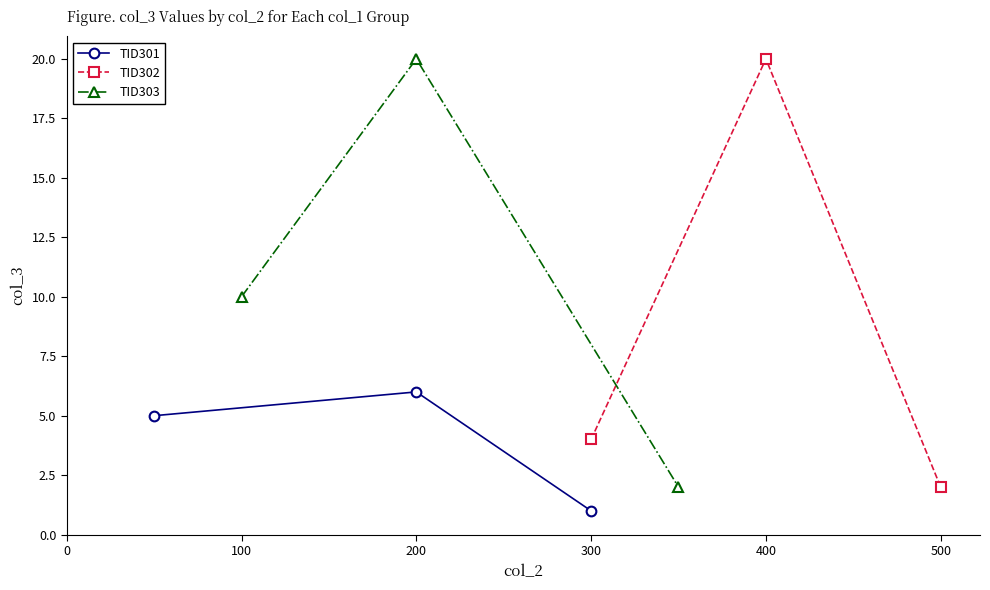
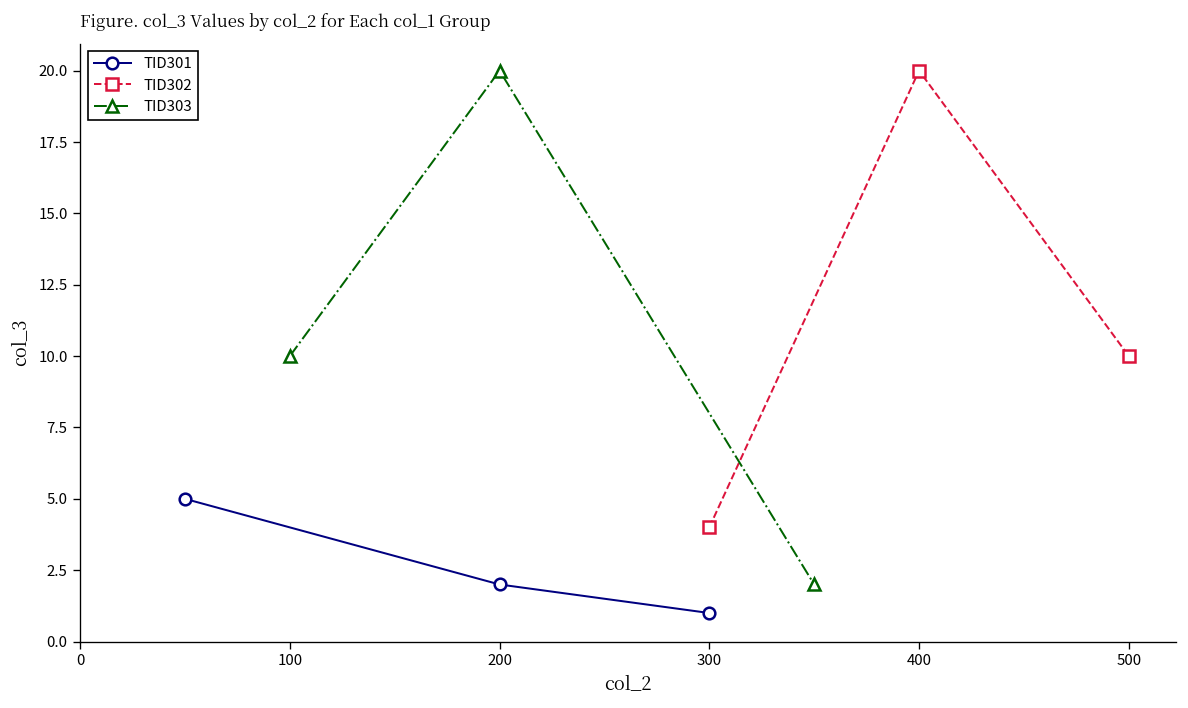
  {
    "TID301": {
-     "200": 6,
+     "200": 2,
      "300": 1
    },
    "TID302": {
      "300": 4,
      "400": 20,
-     "500": 2
+     "500": 10
    },
    "TID303": {
      "100": 10,
      "200": 20
    }
  }
